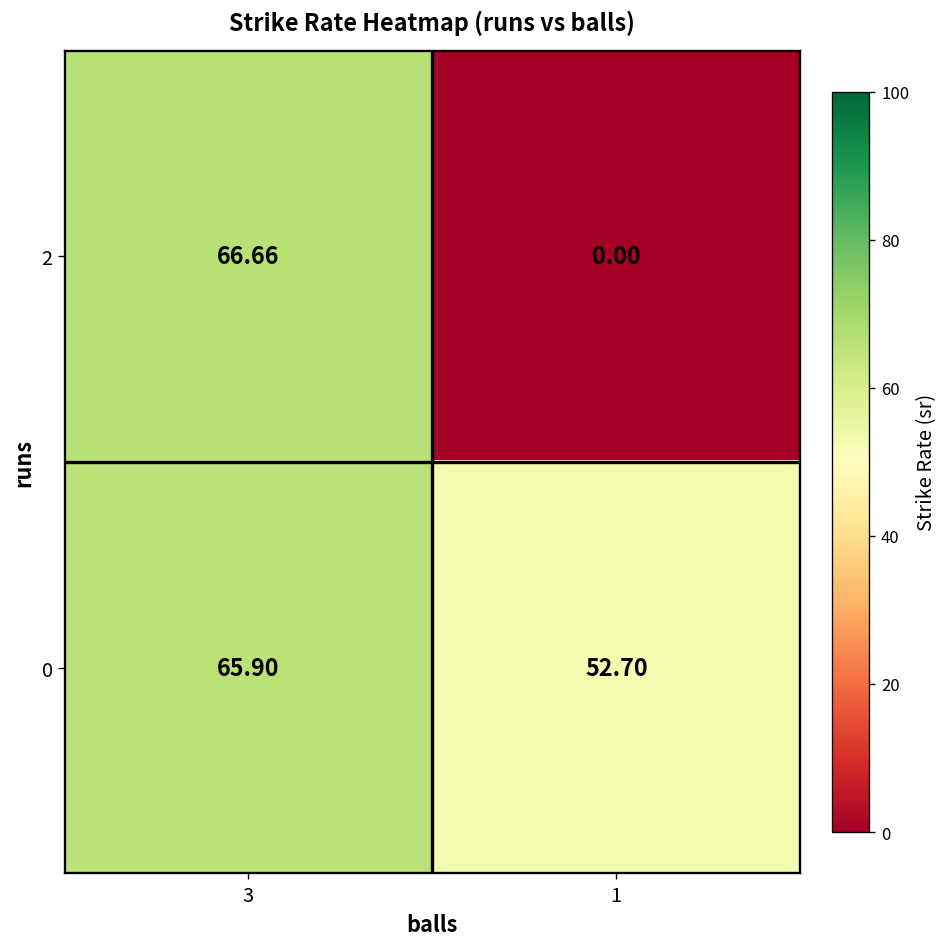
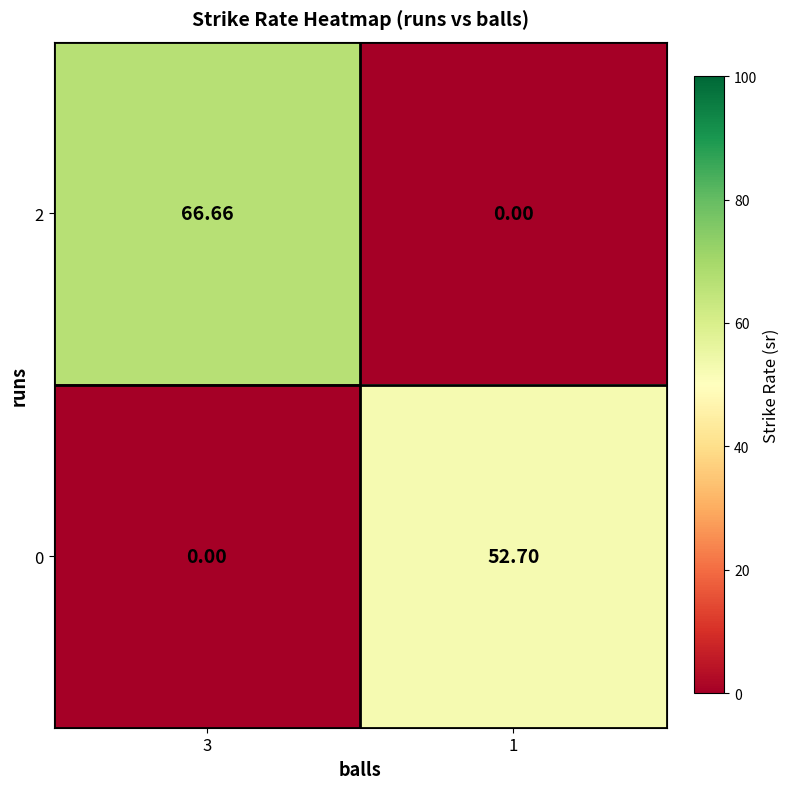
  {
    "2": {
      "3": 66.66,
      "1": 0.00
    },
    "0": {
-     "3": 65.90,
+     "3": 0.00,
      "1": 52.70
    }
  }
